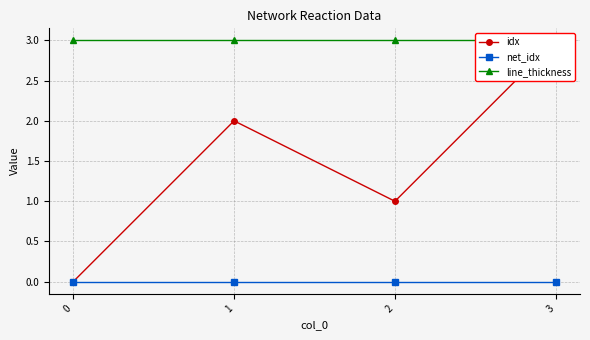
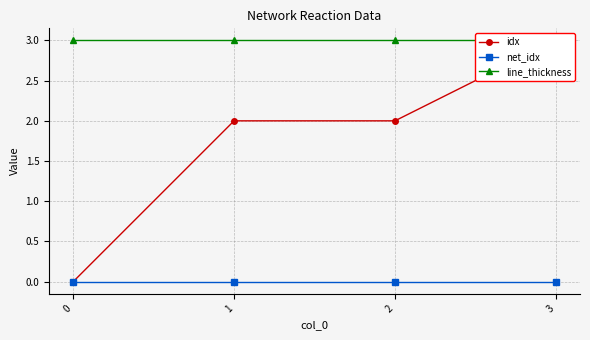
  {
    "idx": {
      "1": 2,
-     "2": 1
+     "2": 2
    },
    "net_idx": {
      "1": 0,
      "2": 0,
      "3": 0
    },
    "line_thickness": {
      "0": 3,
      "1": 3,
      "2": 3
    }
  }
